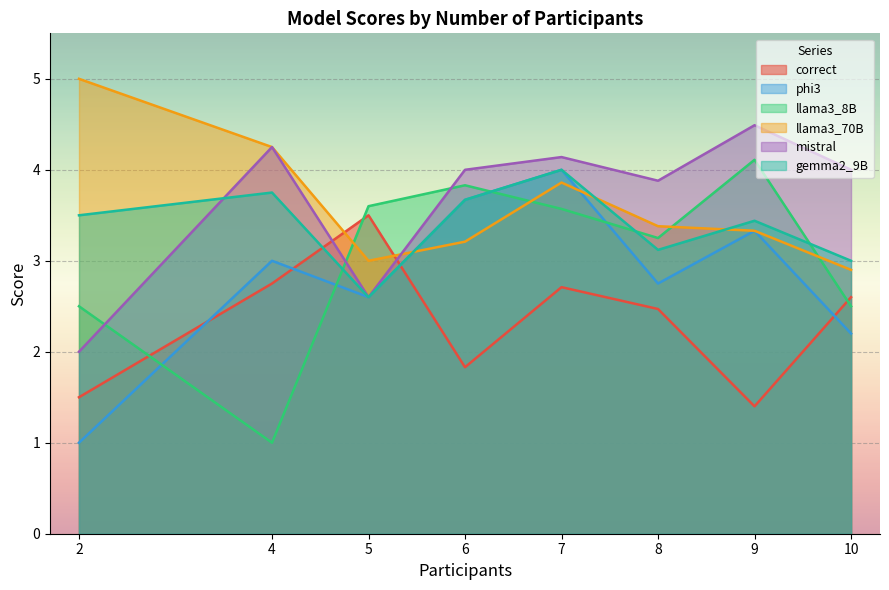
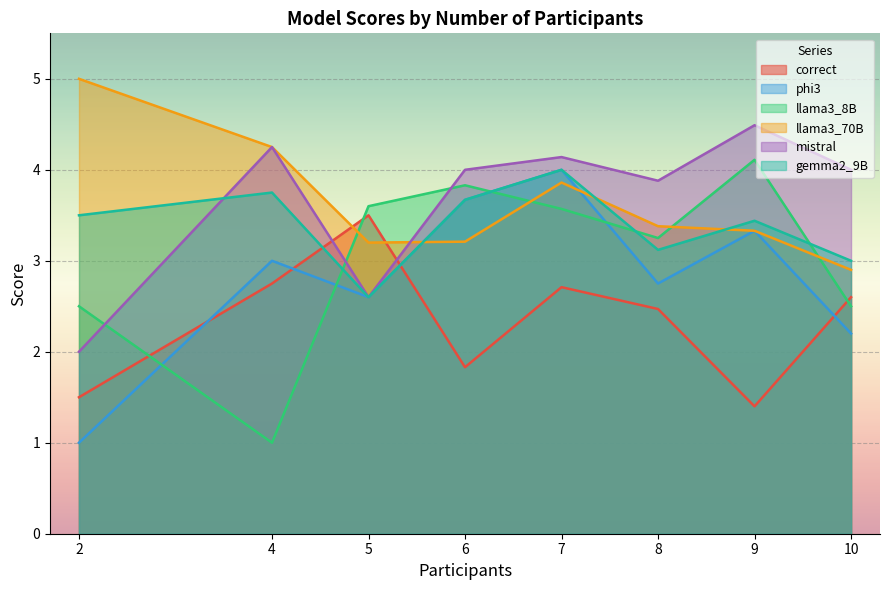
  {
    "correct": {
      "2": 1.5,
      "4": 2.8,
      "5": 3.5,
      "6": 1.8,
      "7": 2.7,
      "8": 2.5,
      "9": 1.4,
      "10": 2.6
    },
    "llama3_70B": {
      "2": 5.0,
-     "5": 3.0,
+     "5": 3.2,
      "6": 3.2,
      "7": 3.9,
      "8": 3.4,
      "10": 2.9
    },
    "mistral": {
      "2": 2.0,
      "6": 4.0,
      "7": 4.1,
      "8": 3.9,
      "9": 4.5
    }
  }
